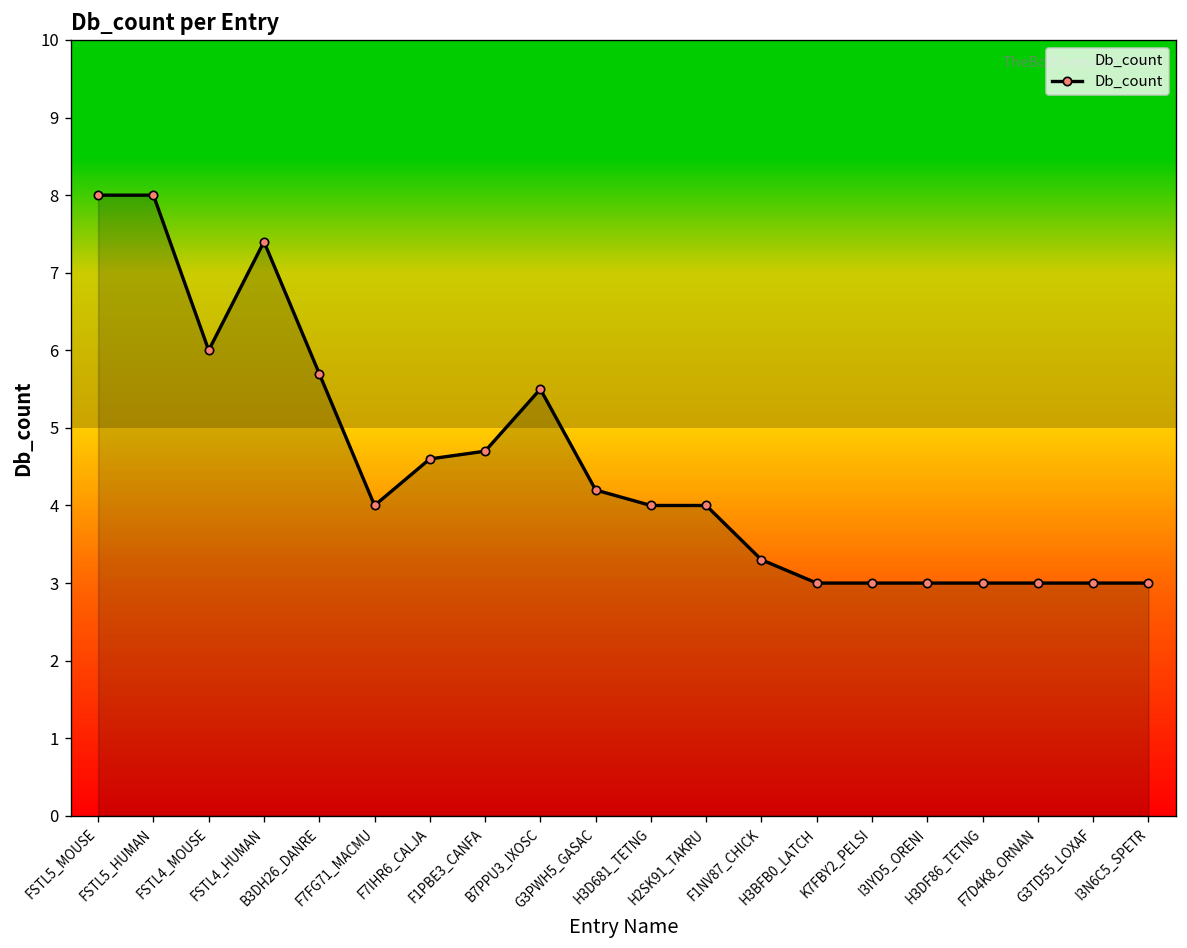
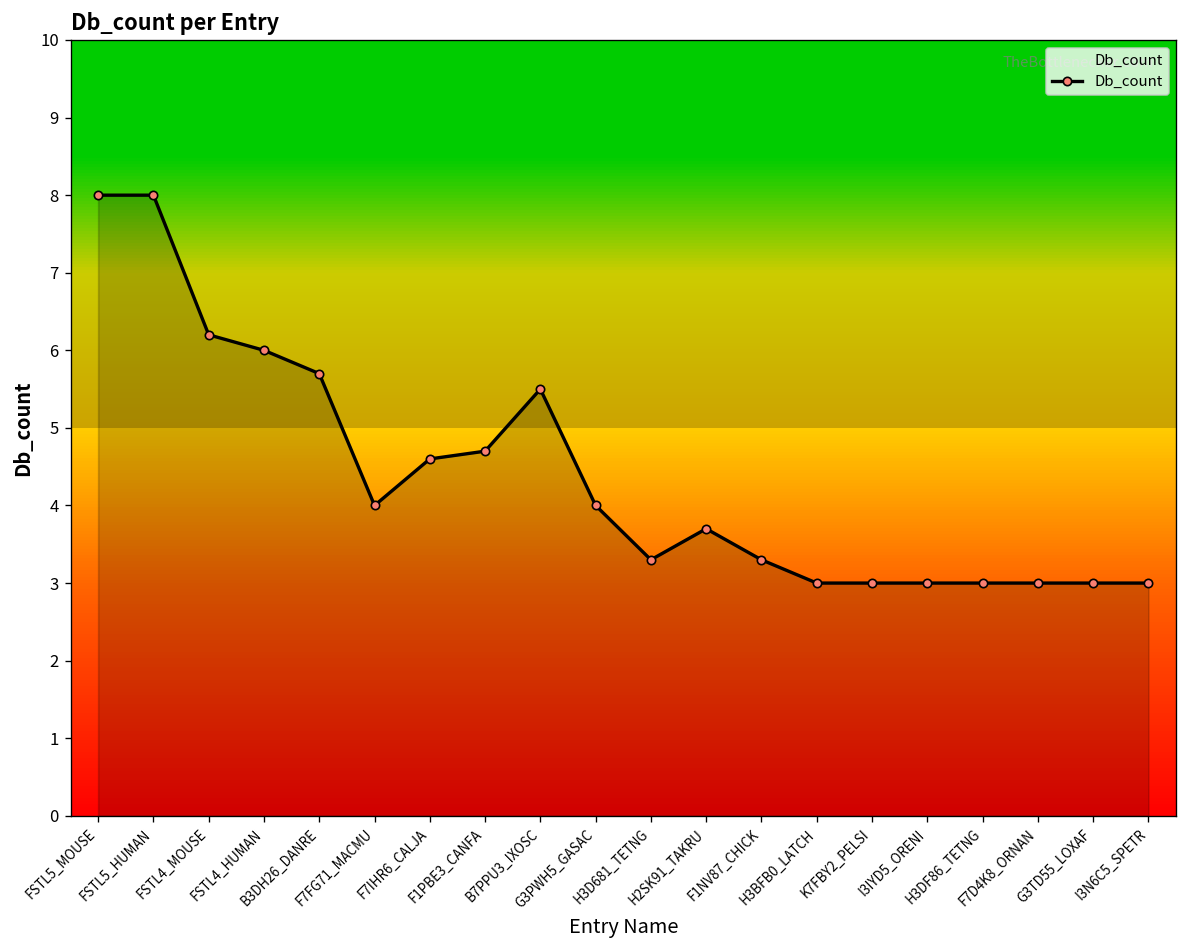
  {
    "FSTL5_MOUSE": 8.0,
    "FSTL5_HUMAN": 8.0,
-   "FSTL4_MOUSE": 6.0,
-   "FSTL4_HUMAN": 7.4,
+   "FSTL4_MOUSE": 6.2,
+   "FSTL4_HUMAN": 6.0,
    "B3DH26_DANRE": 5.7,
    "F7FG71_MACMU": 4.0,
    "F7IHR6_CALJA": 4.6,
    "F1PBE3_CANFA": 4.7,
    "B7PPU3_IXOSC": 5.5,
-   "G3PWH5_GASAC": 4.2,
-   "H3D681_TETNG": 4.0,
-   "H2SK91_TAKRU": 4.0,
+   "G3PWH5_GASAC": 4.0,
+   "H3D681_TETNG": 3.3,
+   "H2SK91_TAKRU": 3.7,
    "F1NV87_CHICK": 3.3,
    "H3BFB0_LATCH": 3.0,
    "K7FBY2_PELSI": 3.0,
    "I3IYD5_ORENI": 3.0,
    "H3DF86_TETNG": 3.0,
    "F7D4K8_ORNAN": 3.0,
    "G3TD55_LOXAF": 3.0,
    "I3N6C5_SPETR": 3.0
  }
